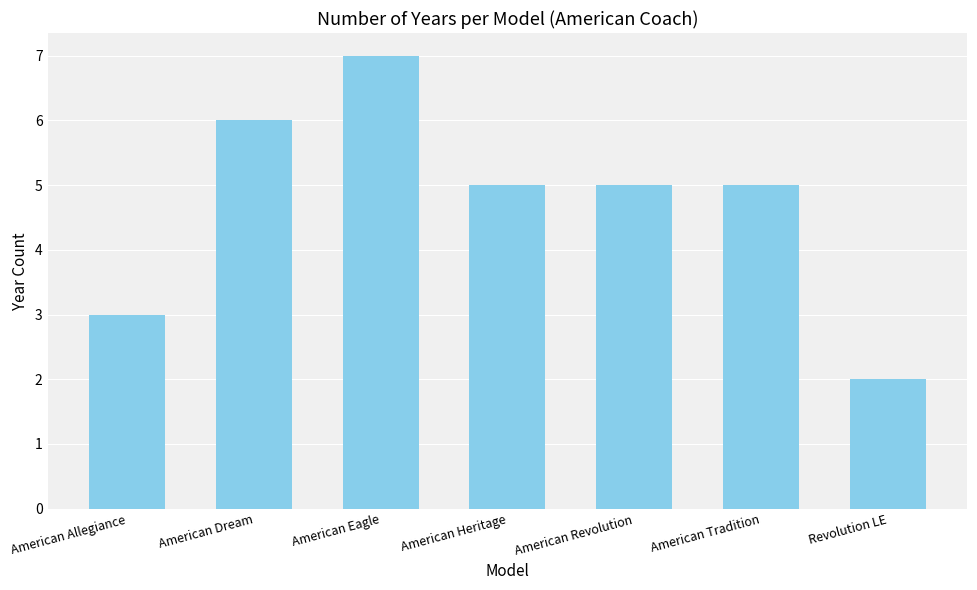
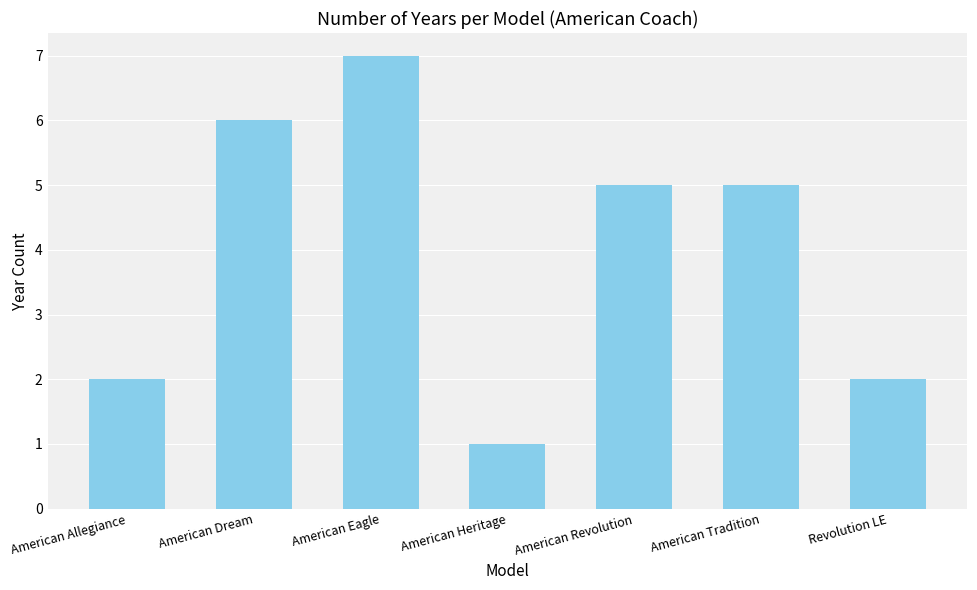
  {
-   "American Allegiance": 3,
+   "American Allegiance": 2,
    "American Dream": 6,
    "American Eagle": 7,
-   "American Heritage": 5,
+   "American Heritage": 1,
    "American Revolution": 5,
    "American Tradition": 5,
    "Revolution LE": 2
  }
